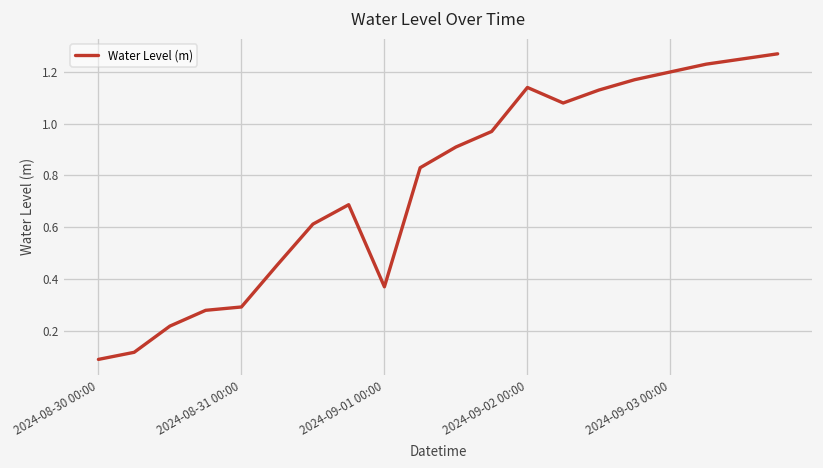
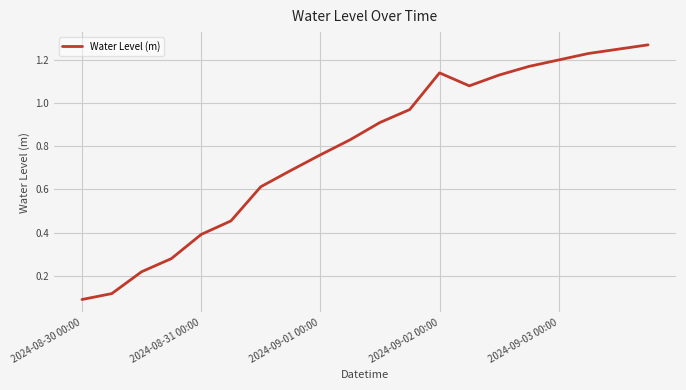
  {
    "2024-08-30 00:00": 0.09,
-   "2024-08-31 00:00": 0.29,
-   "2024-09-01 00:00": 0.37,
+   "2024-08-31 00:00": 0.39,
+   "2024-09-01 00:00": 0.76,
    "2024-09-02 00:00": 1.14,
    "2024-09-03 00:00": 1.20
  }
